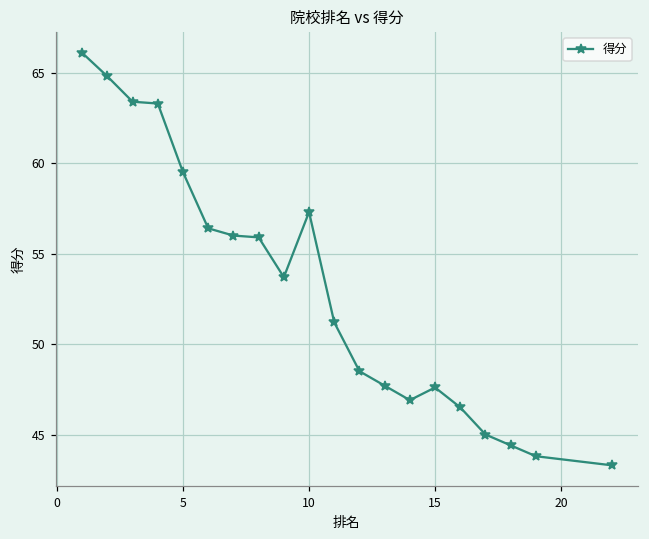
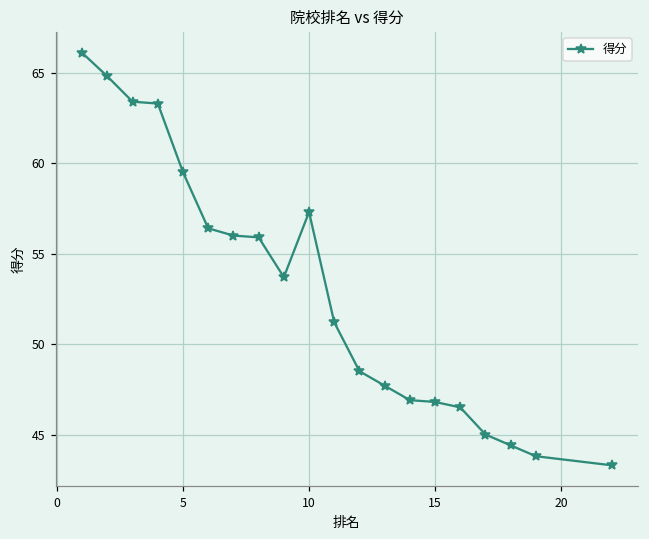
  {
    "5": 59.5,
    "10": 57.3,
-   "15": 47.6
+   "15": 46.8
  }
